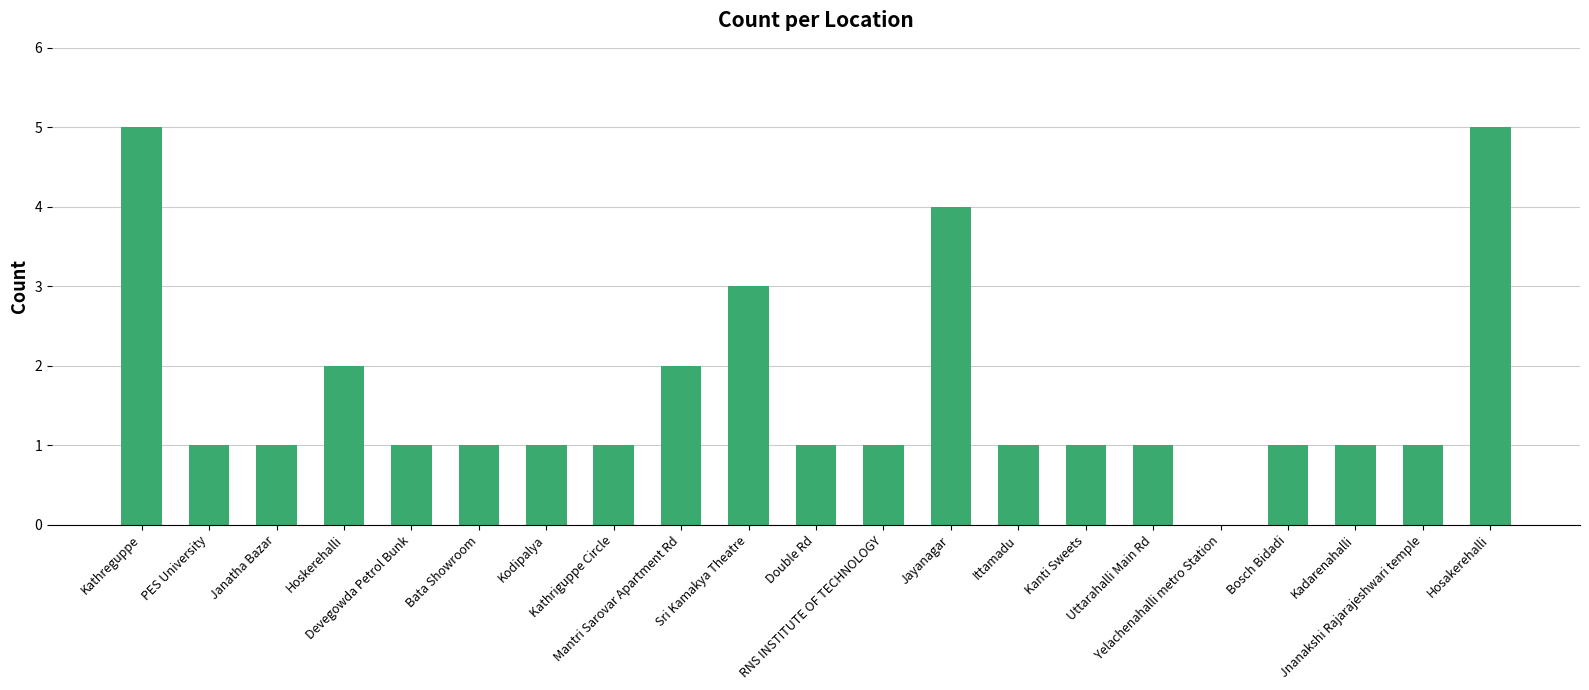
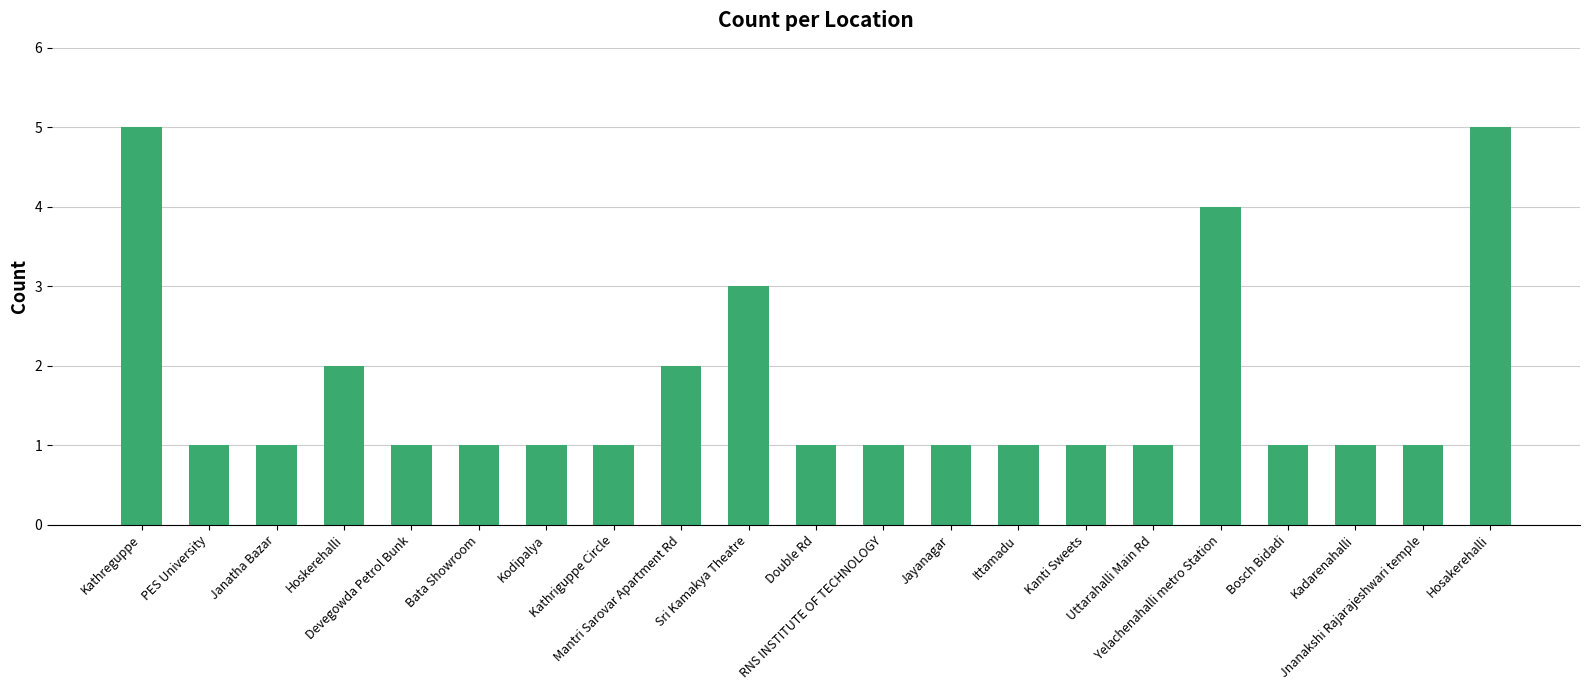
  {
    "Kathreguppe": 5,
    "PES University": 1,
    "Janatha Bazar": 1,
    "Hoskerehalli": 2,
    "Devegowda Petrol Bunk": 1,
    "Bata Showroom": 1,
    "Kodipalya": 1,
    "Kathriguppe Circle": 1,
    "Mantri Sarovar Apartment Rd": 2,
    "Sri Kamakya Theatre": 3,
    "Double Rd": 1,
    "RNS INSTITUTE OF TECHNOLOGY": 1,
-   "Jayanagar": 4,
+   "Jayanagar": 1,
    "Ittamadu": 1,
    "Kanti Sweets": 1,
    "Uttarahalli Main Rd": 1,
-   "Yelachenahalli metro Station": 0,
+   "Yelachenahalli metro Station": 4,
    "Bosch Bidadi": 1,
    "Kadarenahalli": 1,
    "Jnanakshi Rajarajeshwari temple": 1,
    "Hosakerehalli": 5
  }
